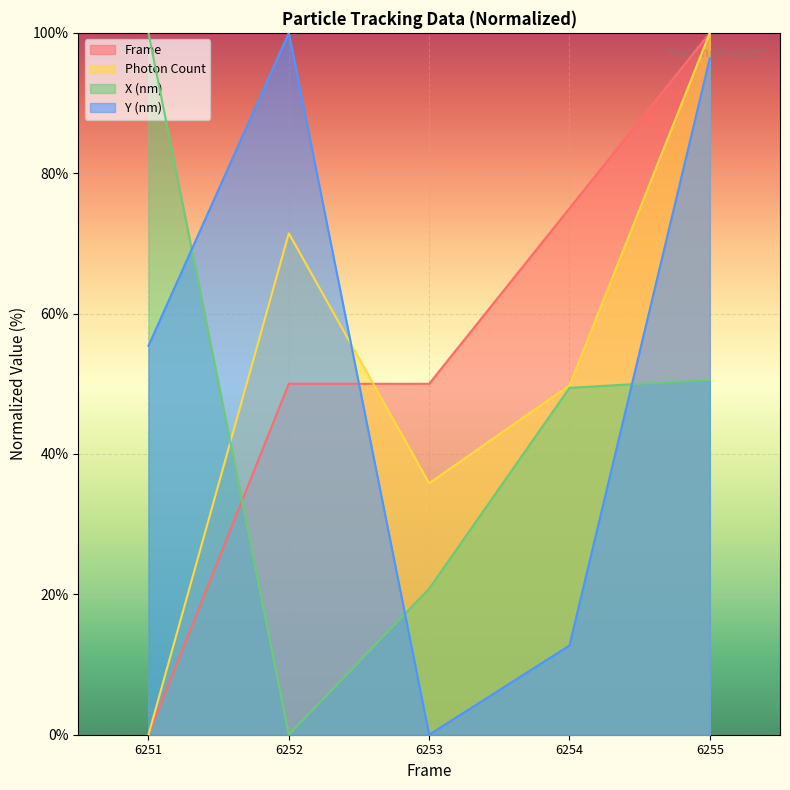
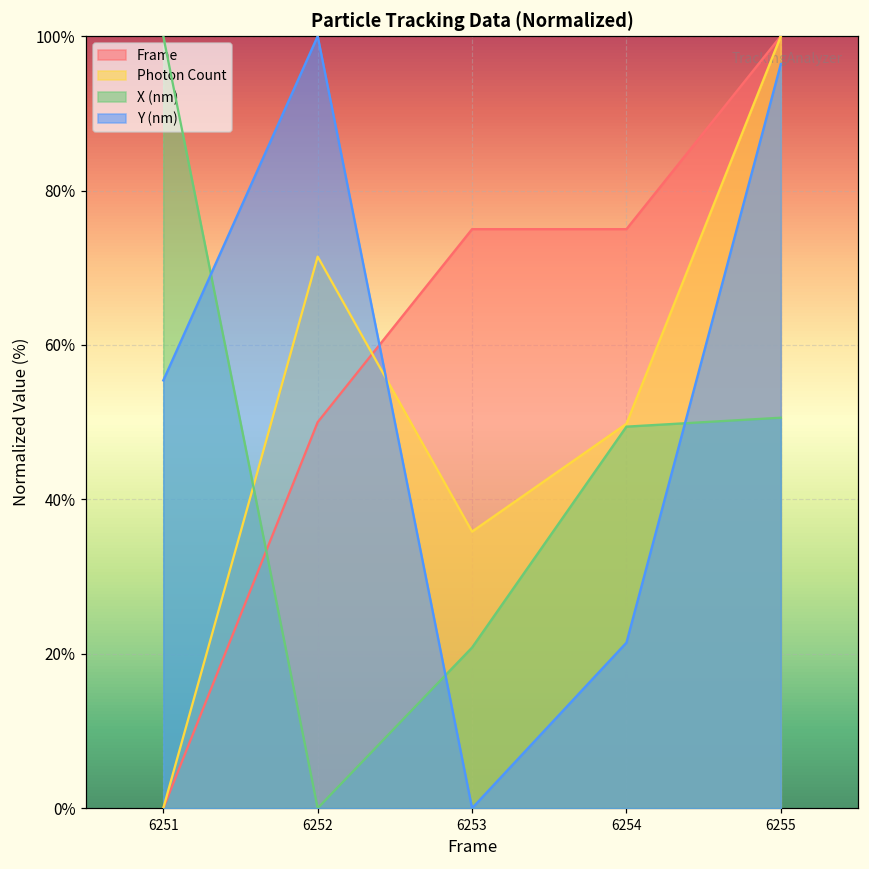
  {
    "Frame": {
      "6252": "50%",
-     "6253": "50%",
+     "6253": "75%",
      "6254": "75%"
    },
    "Photon Count": {
      "6252": "71%",
      "6253": "36%"
    },
    "X (nm)": {
      "6251": "100%",
      "6252": "0%",
      "6253": "21%",
      "6255": "51%"
    },
    "Y (nm)": {
      "6251": "55%",
      "6252": "100%",
      "6253": "0%",
-     "6254": "13%",
+     "6254": "21%",
      "6255": "96%"
    }
  }
